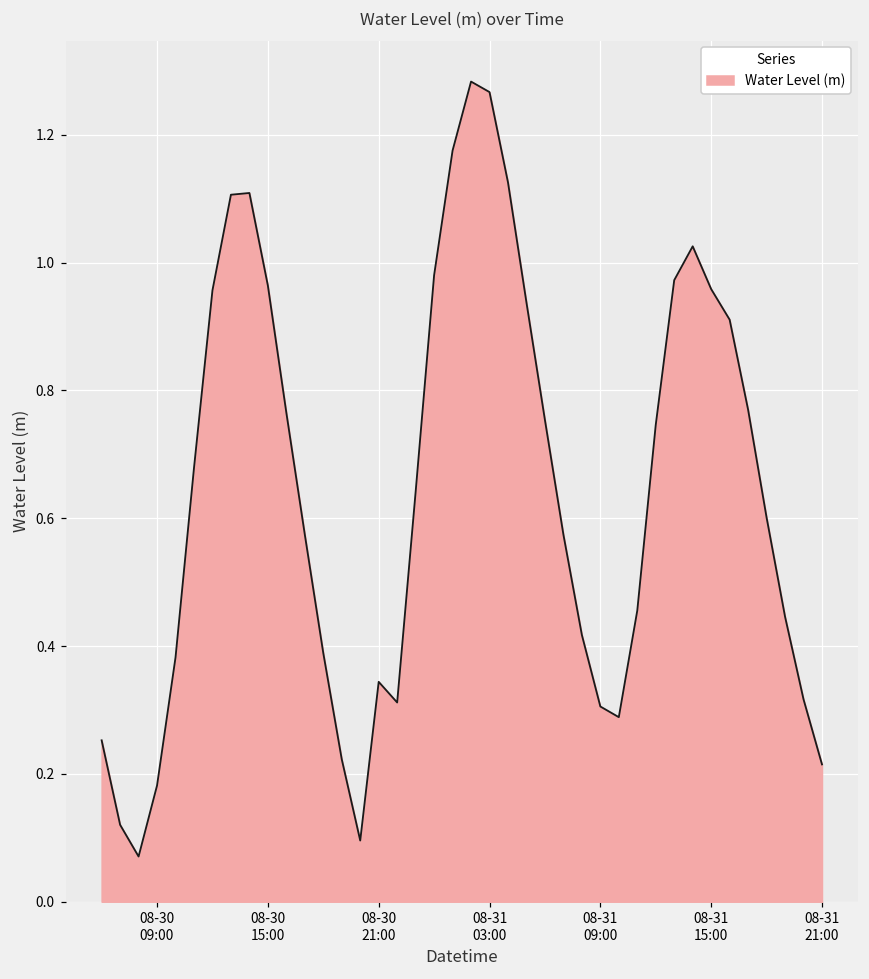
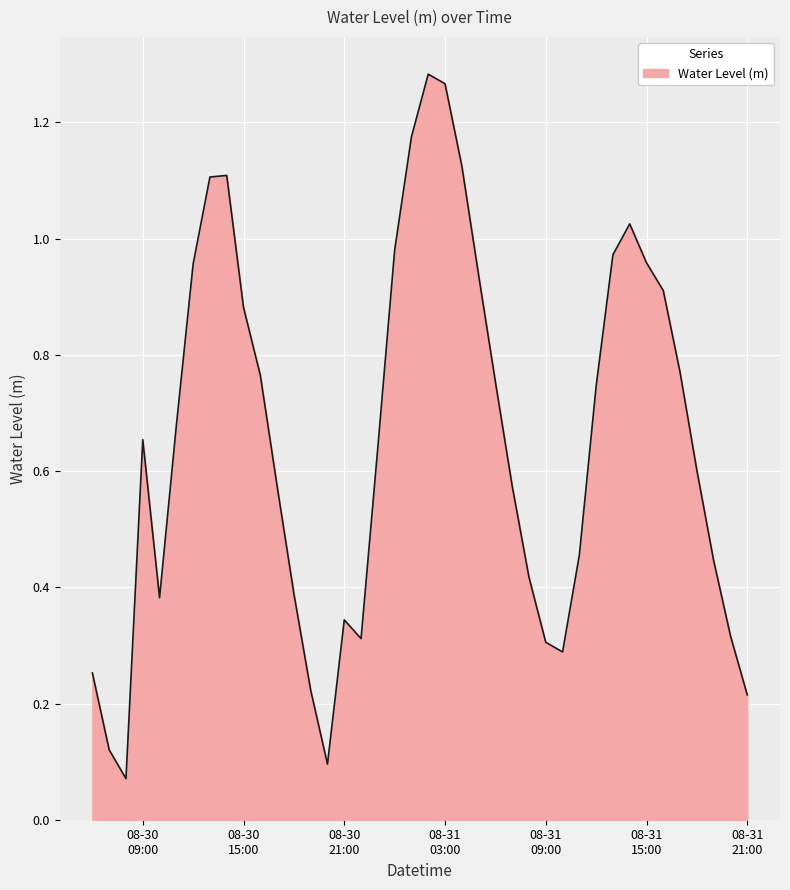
  {
-   "08-30 09:00": 0.18,
-   "08-30 15:00": 0.96,
+   "08-30 09:00": 0.65,
+   "08-30 15:00": 0.88,
    "08-30 21:00": 0.34,
    "08-31 03:00": 1.27,
    "08-31 09:00": 0.31,
    "08-31 15:00": 0.96,
    "08-31 21:00": 0.21
  }
